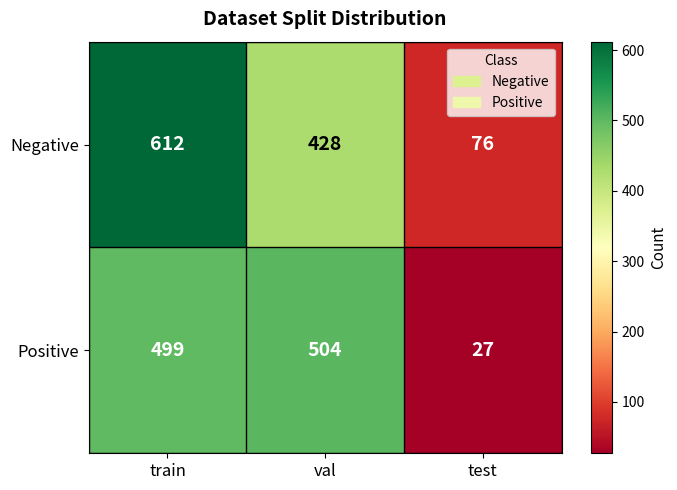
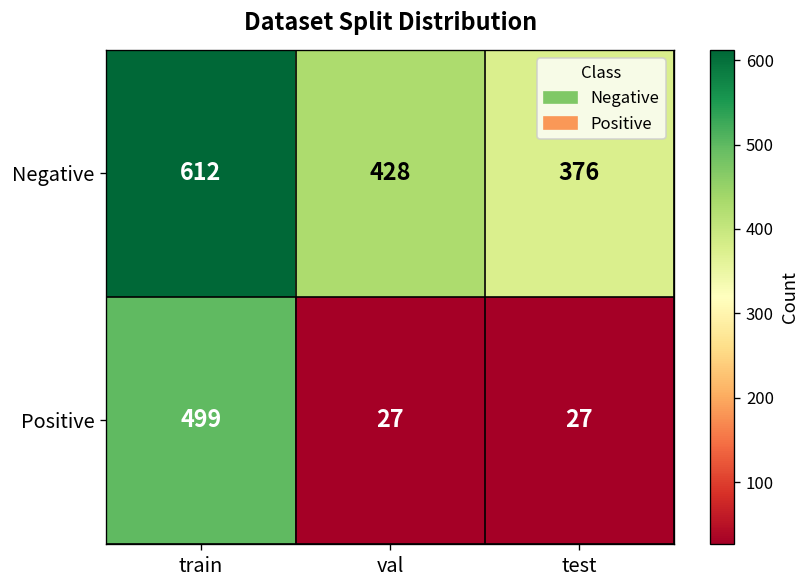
  {
    "Negative": {
      "train": 612,
      "val": 428,
-     "test": 76
+     "test": 376
    },
    "Positive": {
      "train": 499,
-     "val": 504,
+     "val": 27,
      "test": 27
    }
  }
